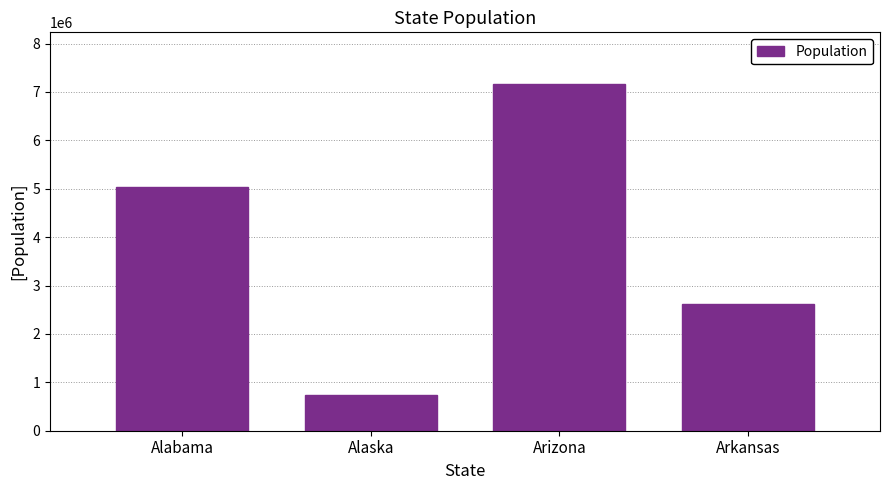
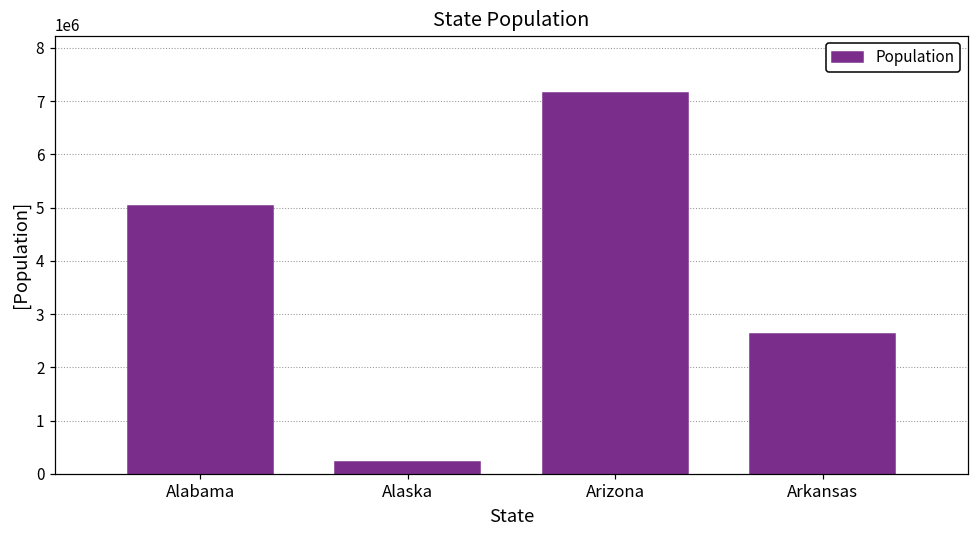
  {
    "Alabama": 5000000,
-   "Alaska": 700000,
+   "Alaska": 200000,
    "Arizona": 7200000,
    "Arkansas": 2600000
  }
